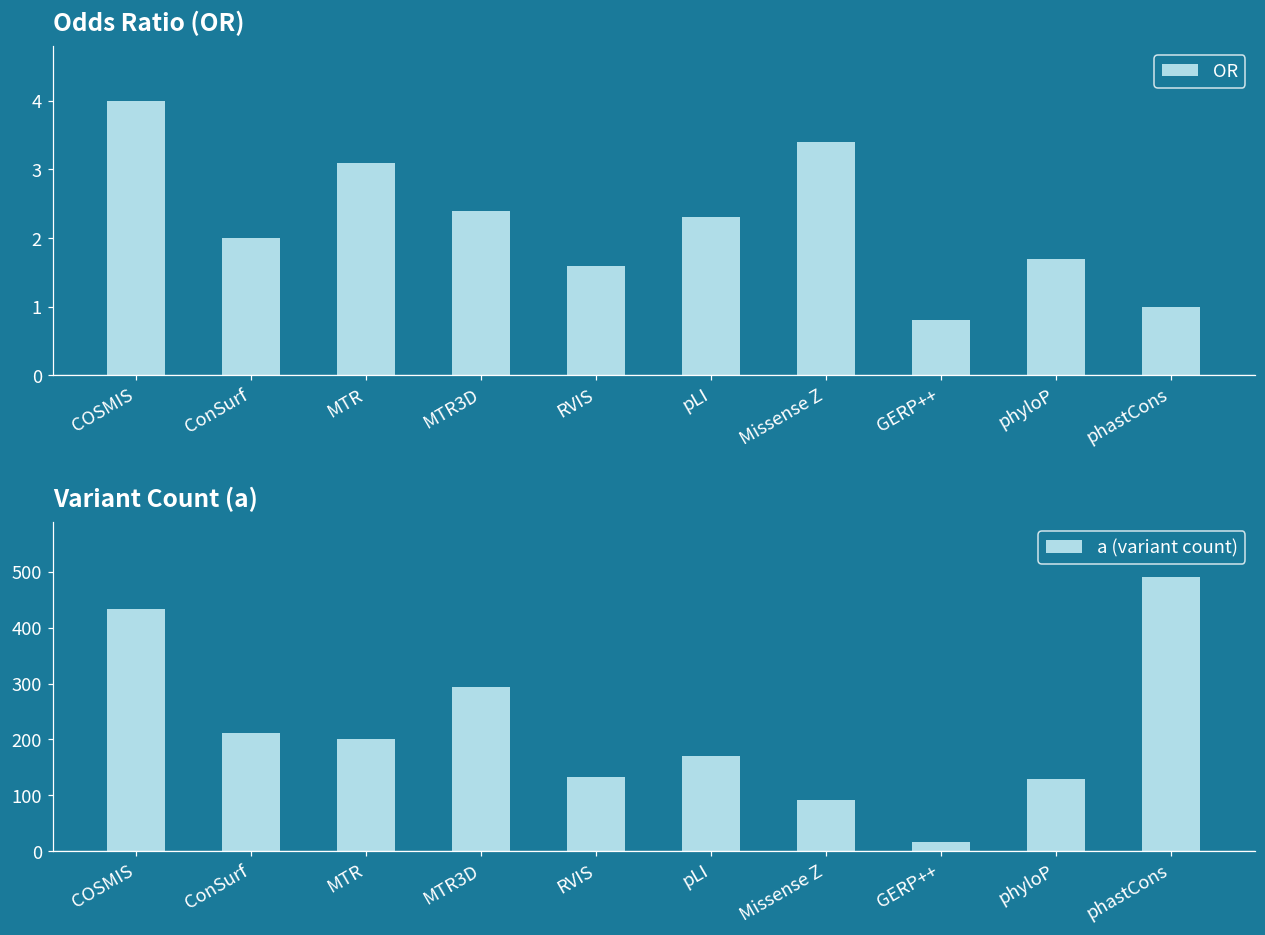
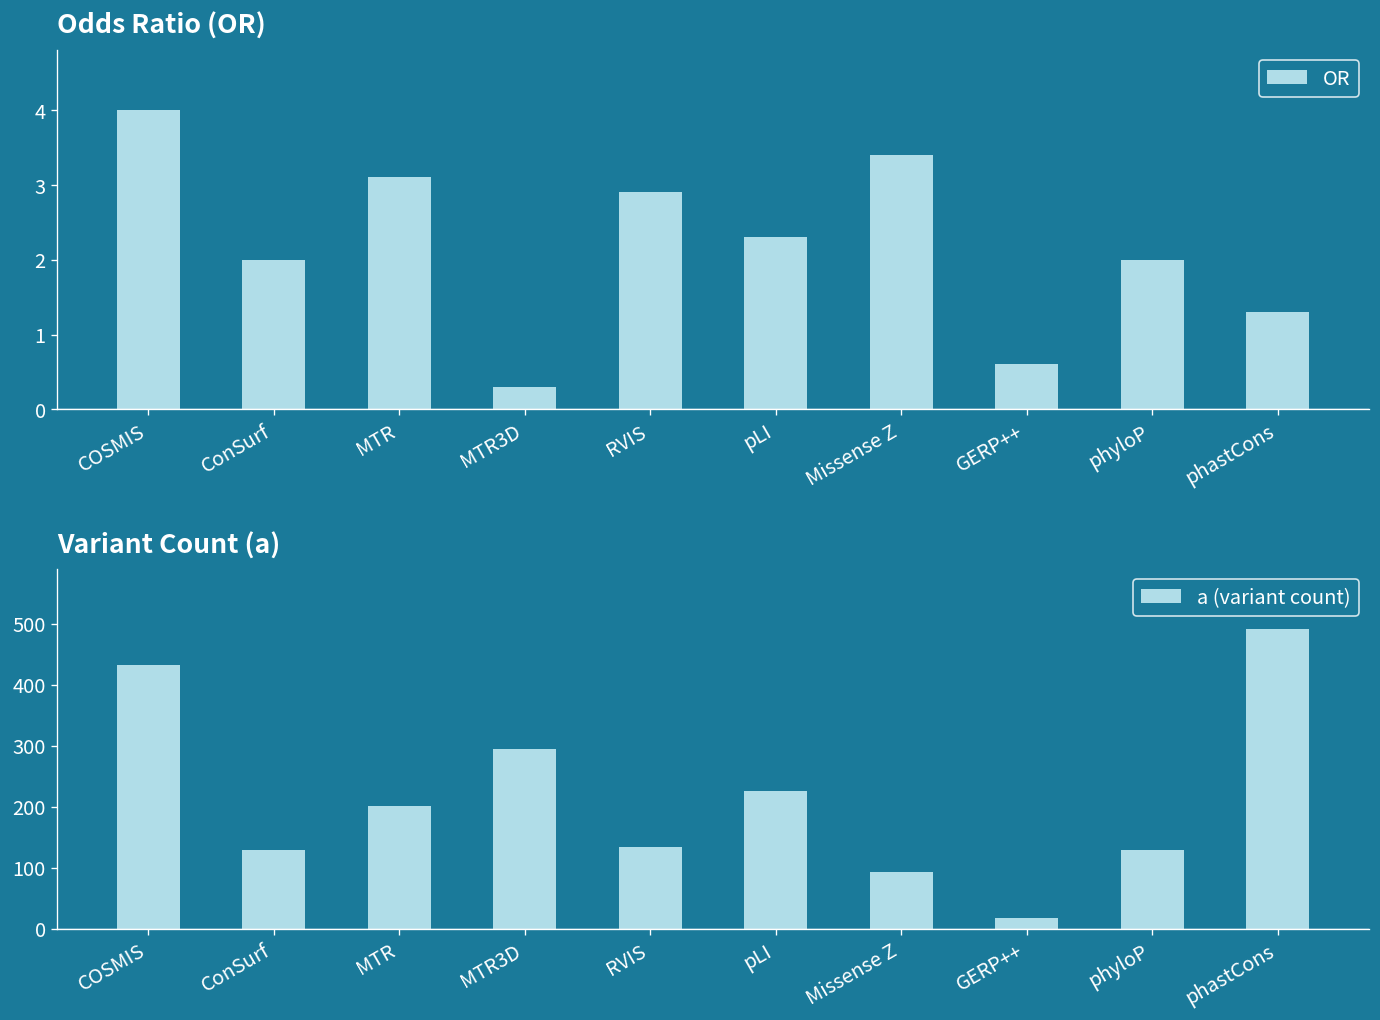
  {
    "Odds Ratio (OR)": {
      "COSMIS": 4.0,
      "ConSurf": 2.0,
      "MTR": 3.1,
-     "MTR3D": 2.4,
-     "RVIS": 1.6,
+     "MTR3D": 0.3,
+     "RVIS": 2.9,
      "pLI": 2.3,
      "Missense Z": 3.4,
-     "GERP++": 0.8,
-     "phyloP": 1.7,
-     "phastCons": 1.0
+     "GERP++": 0.6,
+     "phyloP": 2.0,
+     "phastCons": 1.3
    },
    "Variant Count (a)": {
      "COSMIS": 430,
-     "ConSurf": 210,
+     "ConSurf": 130,
      "MTR": 200,
      "MTR3D": 290,
      "RVIS": 130,
-     "pLI": 170,
+     "pLI": 230,
      "Missense Z": 90,
      "GERP++": 20,
      "phyloP": 130,
      "phastCons": 490
    }
  }
